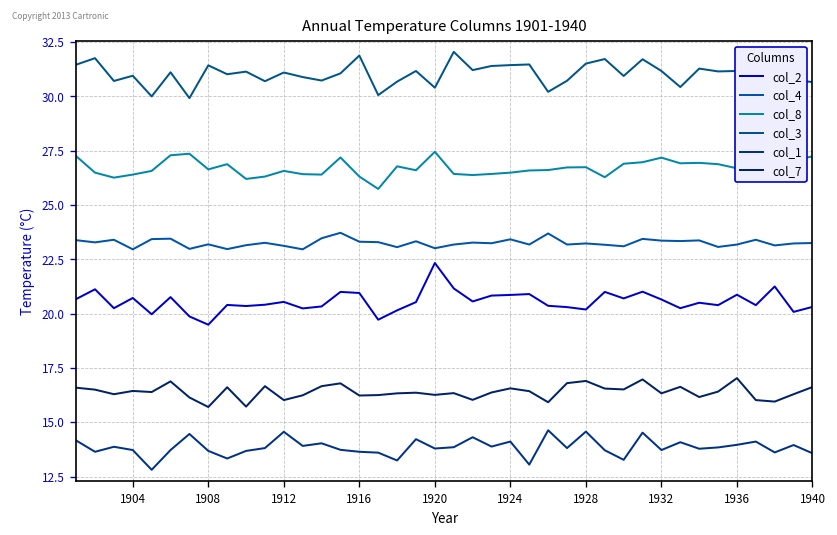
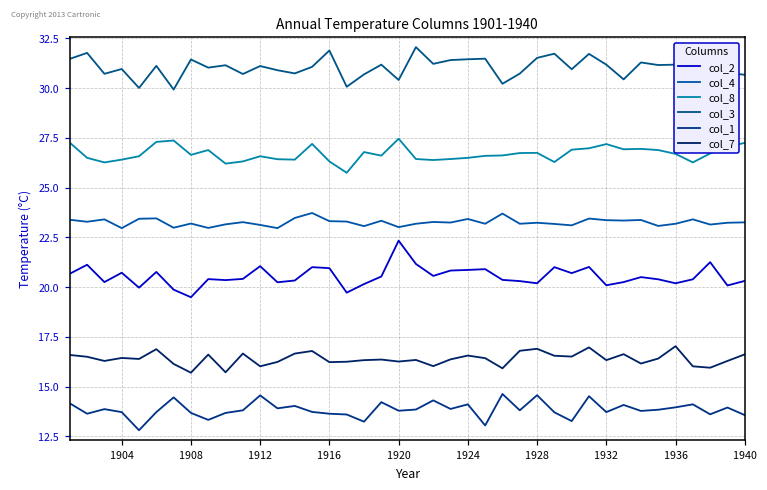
  {
    "col_2": {
      "1904": 20.7,
      "1908": 19.5,
-     "1912": 20.5,
+     "1912": 21.1,
      "1916": 21.0,
      "1920": 22.3,
      "1924": 20.9,
      "1928": 20.2,
-     "1932": 20.7,
-     "1936": 20.9,
+     "1932": 20.1,
+     "1936": 20.2,
      "1940": 20.3
    }
  }
